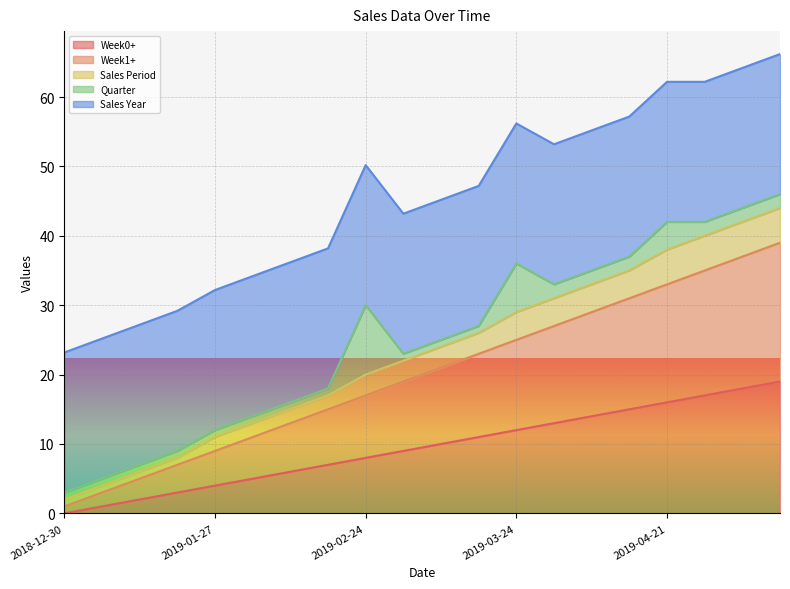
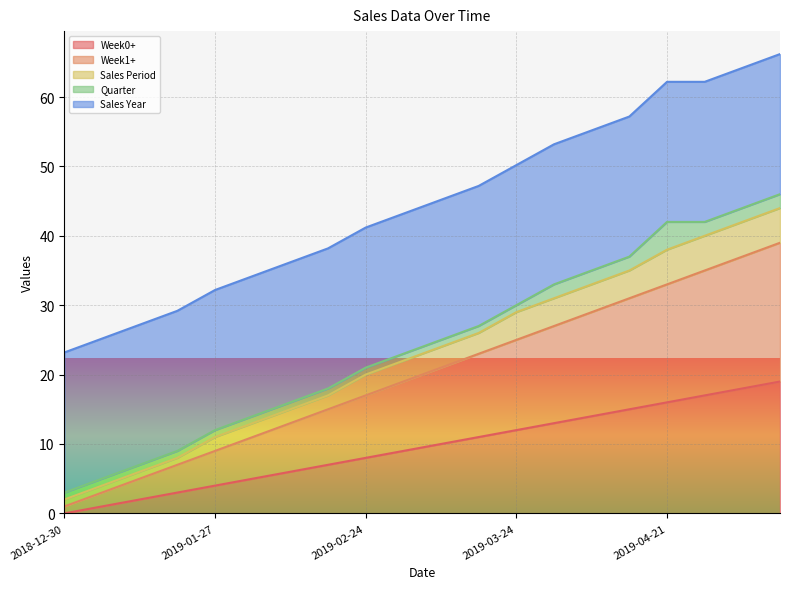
  {
    "Quarter": {
      "2018-12-30": 1,
      "2019-01-27": 1,
-     "2019-02-24": 10,
-     "2019-03-24": 7,
+     "2019-02-24": 1,
+     "2019-03-24": 1,
      "2019-04-21": 4
    },
    "Sales Year": {
      "2018-12-30": 20,
      "2019-01-27": 20,
      "2019-02-24": 20,
      "2019-03-24": 20,
      "2019-04-21": 20
    }
  }
